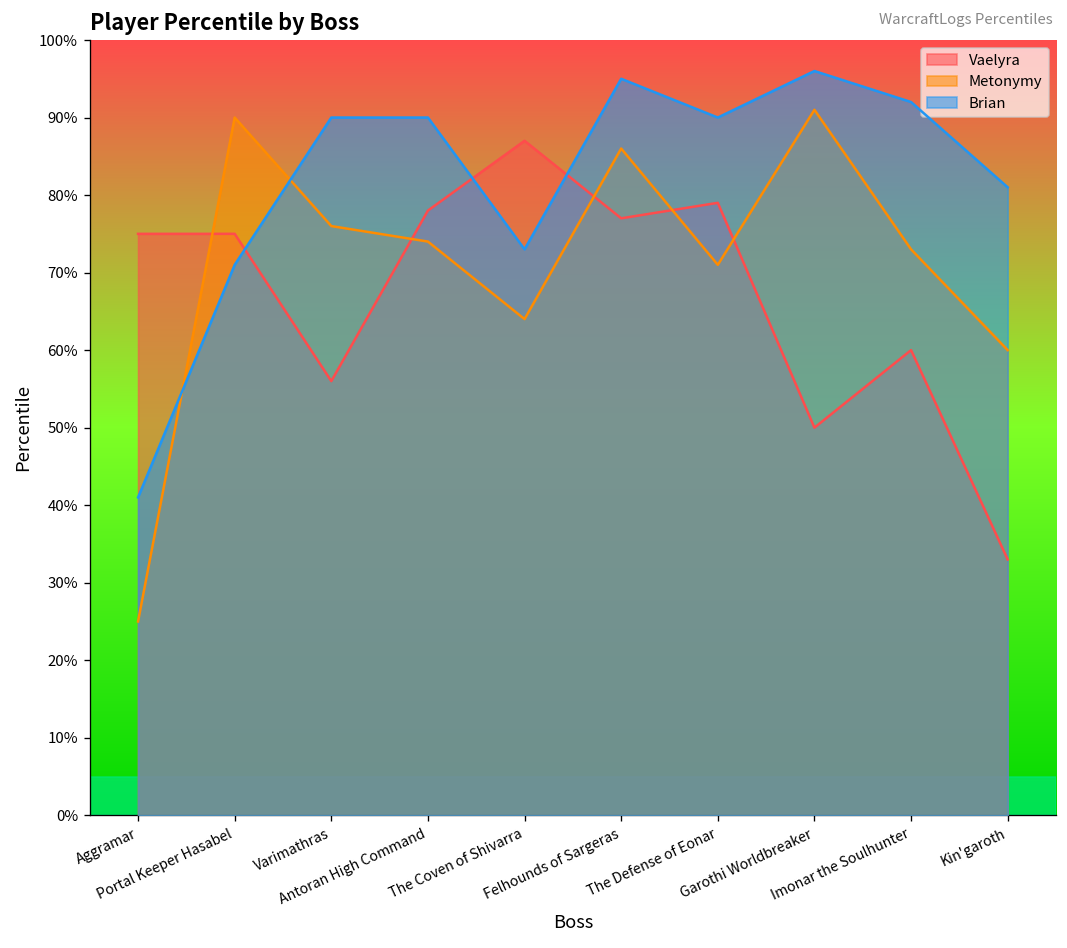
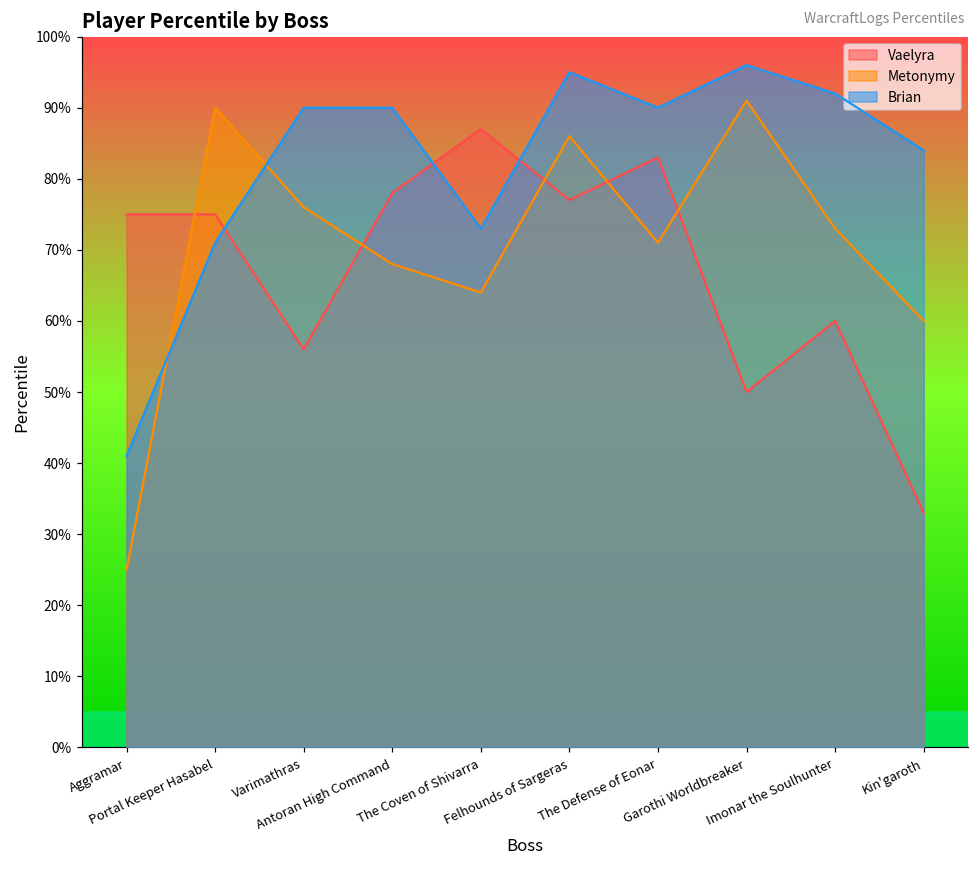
  {
    "Vaelyra": {
      "Aggramar": "75%",
      "Portal Keeper Hasabel": "75%",
      "Varimathras": "56%",
      "Antoran High Command": "78%",
      "The Coven of Shivarra": "87%",
      "Felhounds of Sargeras": "77%",
-     "The Defense of Eonar": "79%",
+     "The Defense of Eonar": "83%",
      "Garothi Worldbreaker": "50%",
      "Imonar the Soulhunter": "60%",
      "Kin'garoth": "33%"
    },
    "Metonymy": {
      "Aggramar": "25%",
      "Portal Keeper Hasabel": "90%",
      "Varimathras": "76%",
-     "Antoran High Command": "74%",
+     "Antoran High Command": "68%",
      "The Coven of Shivarra": "64%",
      "Felhounds of Sargeras": "86%",
      "The Defense of Eonar": "71%",
      "Garothi Worldbreaker": "91%",
      "Imonar the Soulhunter": "73%",
      "Kin'garoth": "60%"
    },
    "Brian": {
      "Aggramar": "41%",
      "Portal Keeper Hasabel": "71%",
      "Varimathras": "90%",
      "Antoran High Command": "90%",
      "The Coven of Shivarra": "73%",
      "Felhounds of Sargeras": "95%",
      "The Defense of Eonar": "90%",
      "Garothi Worldbreaker": "96%",
      "Imonar the Soulhunter": "92%",
-     "Kin'garoth": "81%"
+     "Kin'garoth": "84%"
    }
  }
